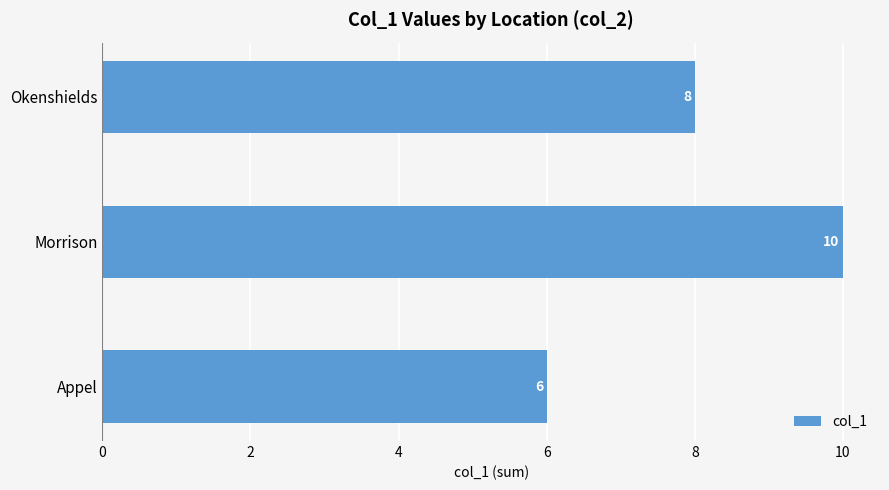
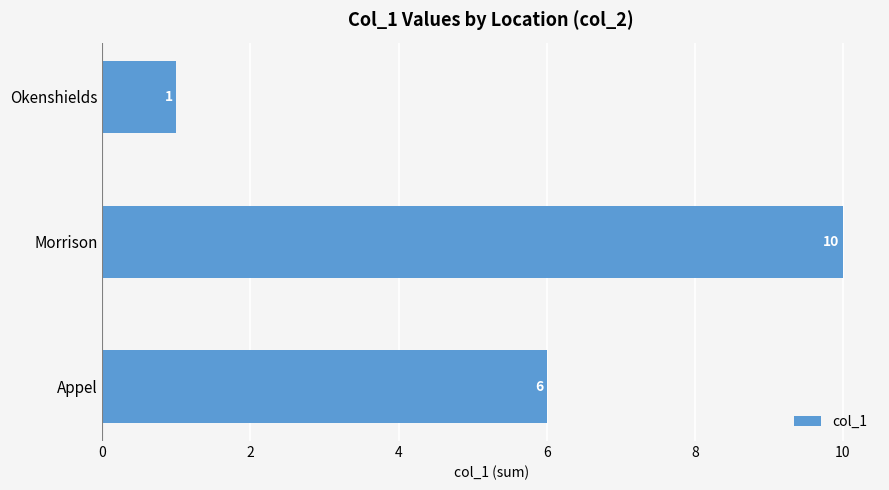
  {
-   "Okenshields": 8,
+   "Okenshields": 1,
    "Morrison": 10,
    "Appel": 6
  }
